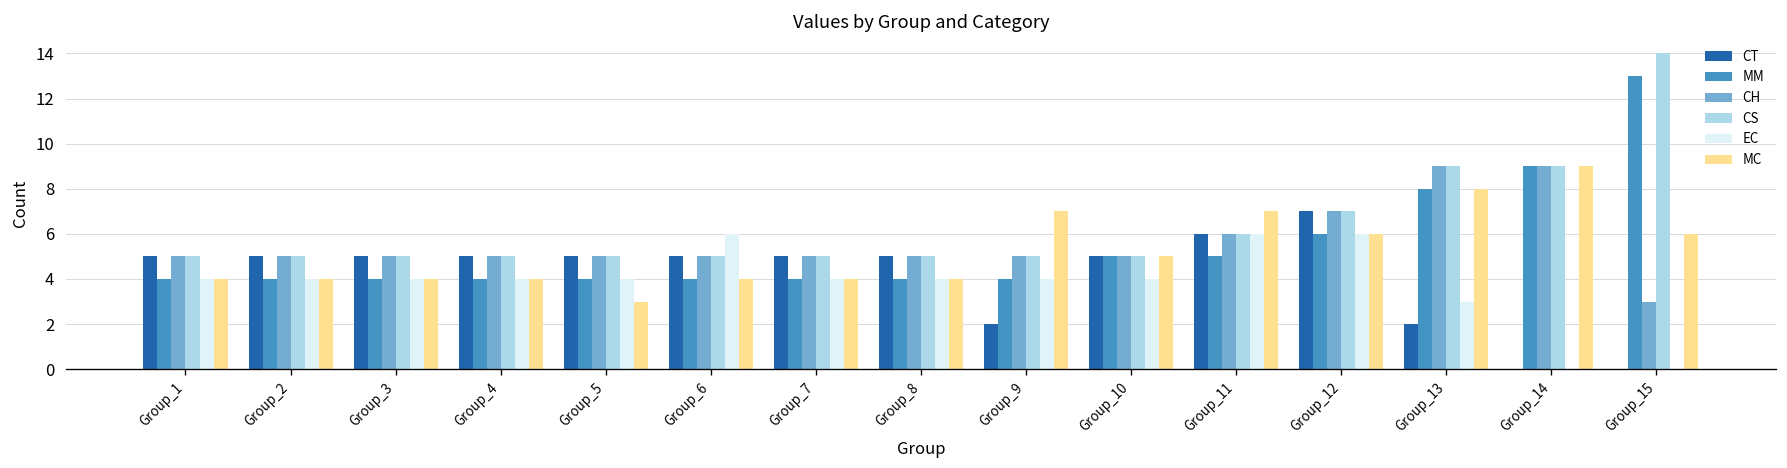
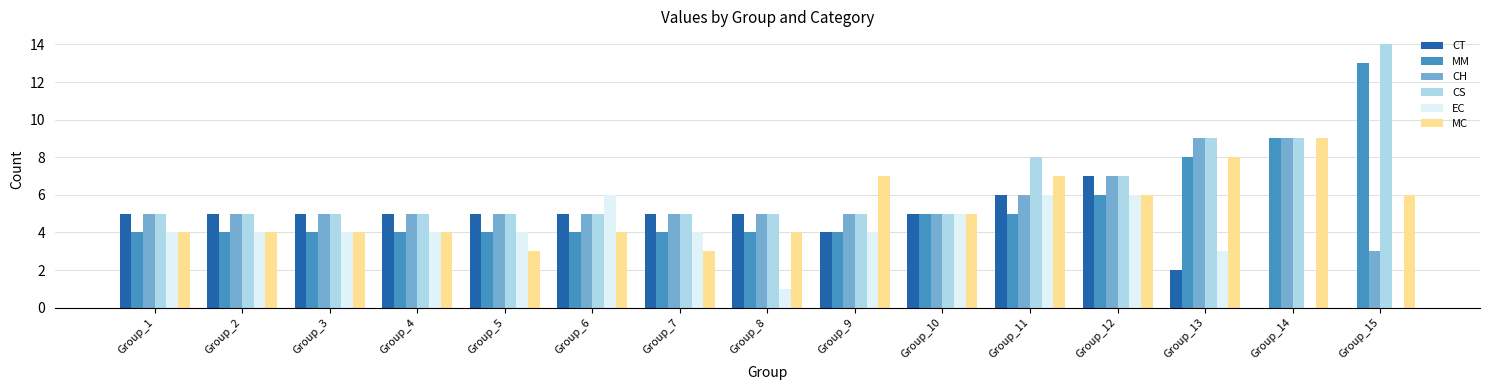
  {
    "CT": {
      "Group_1": 5,
      "Group_2": 5,
      "Group_3": 5,
      "Group_4": 5,
      "Group_5": 5,
      "Group_6": 5,
      "Group_7": 5,
      "Group_8": 5,
-     "Group_9": 2,
+     "Group_9": 4,
      "Group_10": 5,
      "Group_11": 6,
      "Group_12": 7,
      "Group_13": 2,
      "Group_14": 0,
      "Group_15": 0
    },
    "CS": {
      "Group_1": 5,
      "Group_2": 5,
      "Group_3": 5,
      "Group_4": 5,
      "Group_5": 5,
      "Group_6": 5,
      "Group_7": 5,
      "Group_8": 5,
      "Group_9": 5,
      "Group_10": 5,
-     "Group_11": 6,
+     "Group_11": 8,
      "Group_12": 7,
      "Group_13": 9,
      "Group_14": 9,
      "Group_15": 14
    },
    "EC": {
      "Group_1": 4,
      "Group_2": 4,
      "Group_3": 4,
      "Group_4": 4,
      "Group_5": 4,
      "Group_6": 6,
      "Group_7": 4,
-     "Group_8": 4,
+     "Group_8": 1,
      "Group_9": 4,
-     "Group_10": 4,
+     "Group_10": 5,
      "Group_11": 6,
      "Group_12": 6,
      "Group_13": 3,
      "Group_14": 0,
      "Group_15": 0
    },
    "MC": {
      "Group_1": 4,
      "Group_2": 4,
      "Group_3": 4,
      "Group_4": 4,
      "Group_5": 3,
      "Group_6": 4,
-     "Group_7": 4,
+     "Group_7": 3,
      "Group_8": 4,
      "Group_9": 7,
      "Group_10": 5,
      "Group_11": 7,
      "Group_12": 6,
      "Group_13": 8,
      "Group_14": 9,
      "Group_15": 6
    }
  }
